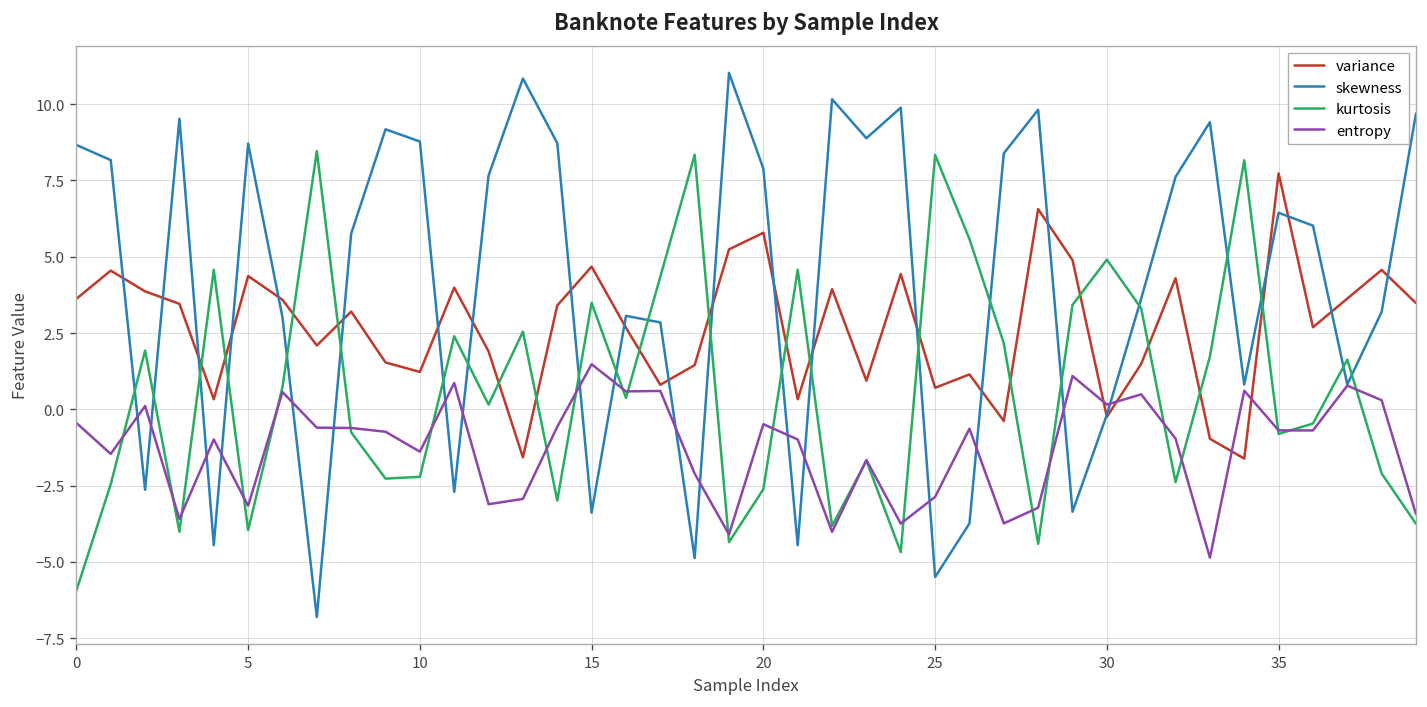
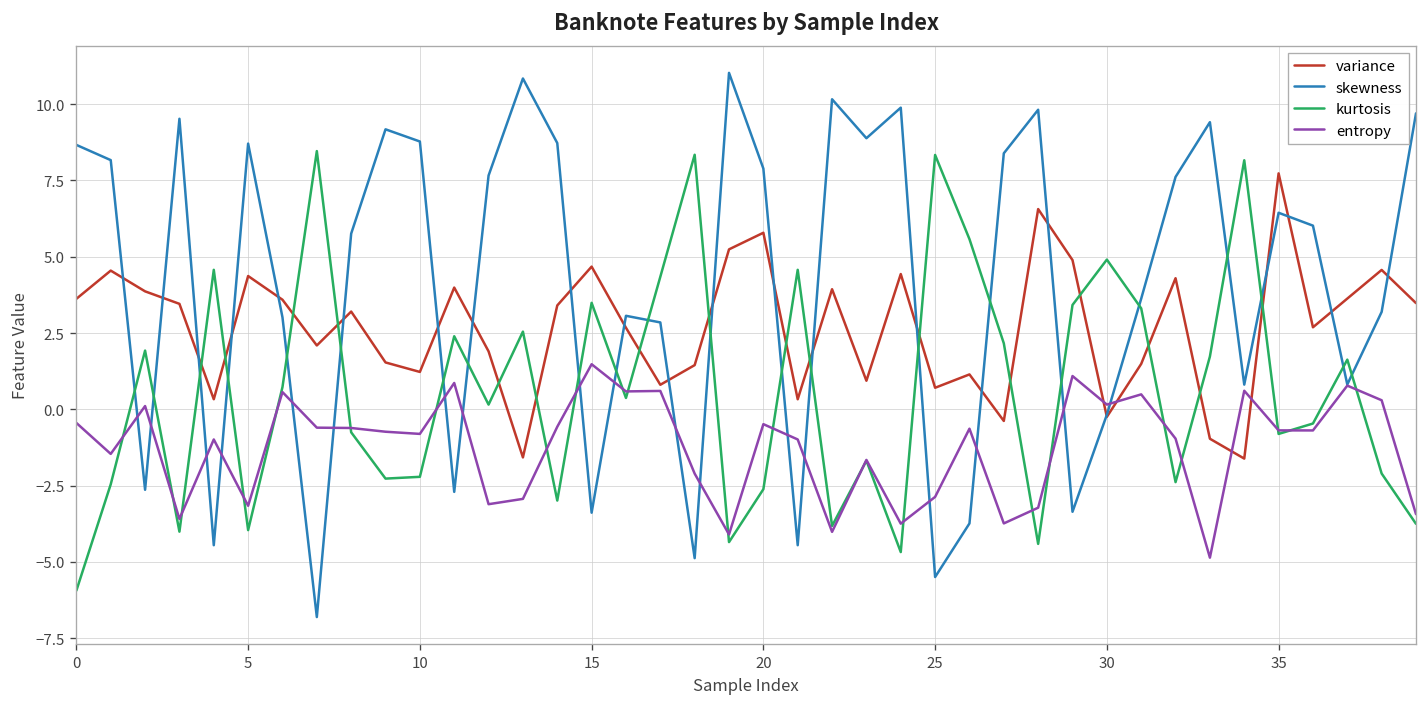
  {
    "variance": {
      "0": 3.6,
      "5": 4.4,
      "10": 1.2,
      "15": 4.7,
      "20": 5.8,
      "25": 0.7,
      "35": 7.7
    },
    "skewness": {
      "0": 8.7,
      "5": 8.7,
      "10": 8.8,
      "15": -3.4,
      "20": 7.9,
      "25": -5.5,
      "35": 6.4
    },
    "kurtosis": {
      "0": -5.9,
      "5": -4.0,
      "10": -2.2,
      "15": 3.5,
      "20": -2.6,
      "25": 8.3,
      "30": 4.9,
      "35": -0.8
    },
    "entropy": {
      "0": -0.4,
      "5": -3.2,
-     "10": -1.4,
+     "10": -0.8,
      "15": 1.5,
      "20": -0.5,
      "25": -2.9,
      "30": 0.2,
      "35": -0.7
    }
  }
